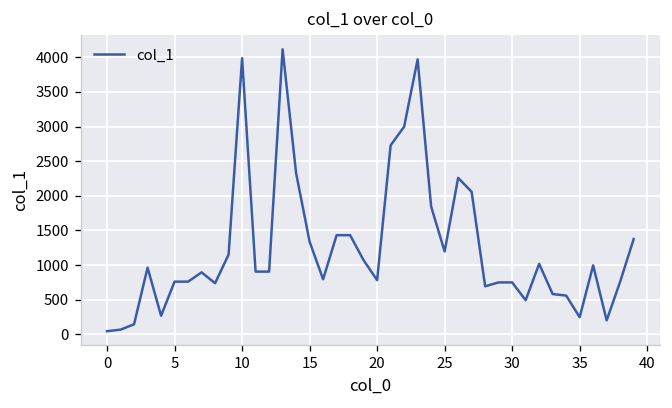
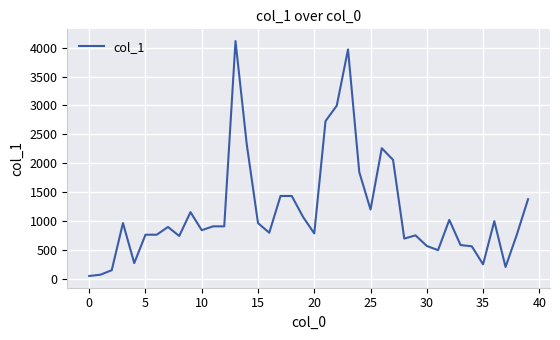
  {
    "0": 0,
    "5": 800,
-   "10": 4000,
-   "15": 1300,
+   "10": 800,
+   "15": 1000,
    "20": 800,
    "25": 1200,
-   "30": 700,
+   "30": 600,
    "35": 200
  }
